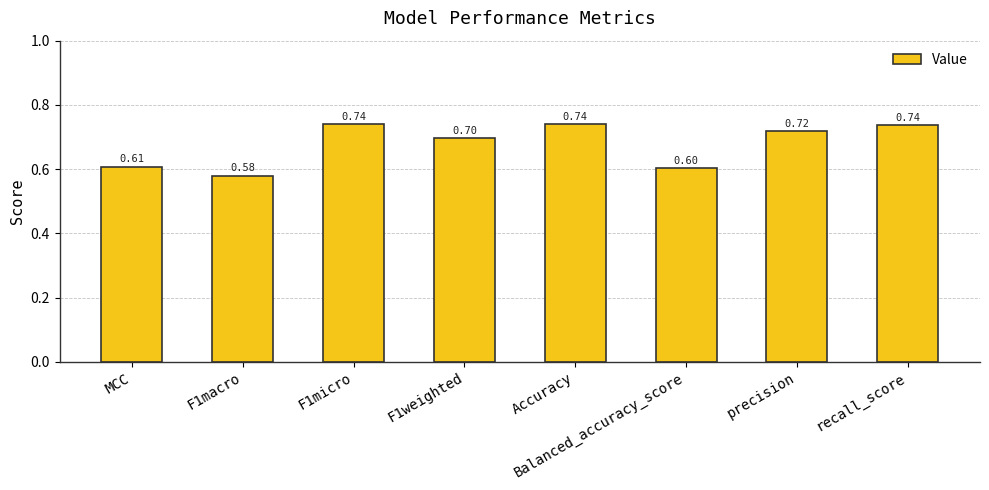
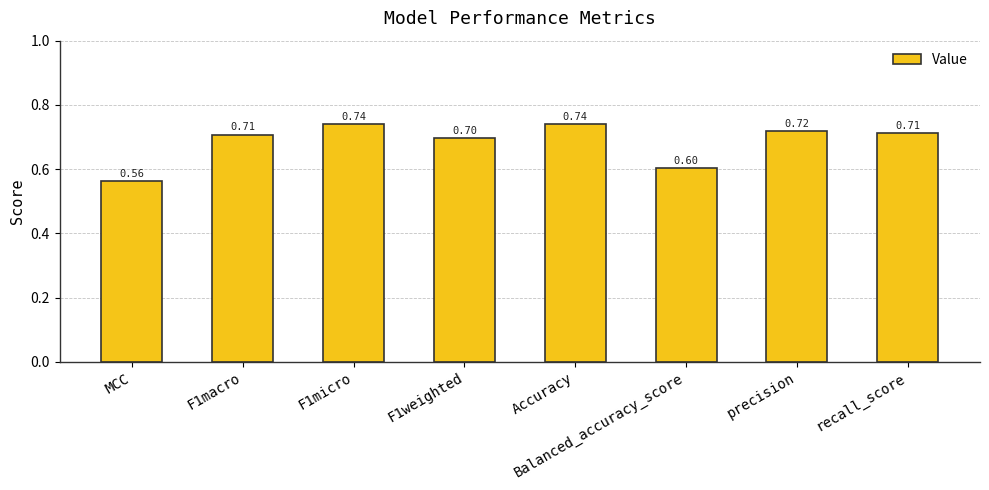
  {
-   "MCC": 0.61,
-   "F1macro": 0.58,
+   "MCC": 0.56,
+   "F1macro": 0.71,
    "F1micro": 0.74,
    "F1weighted": 0.70,
    "Accuracy": 0.74,
    "Balanced_accuracy_score": 0.60,
    "precision": 0.72,
-   "recall_score": 0.74
+   "recall_score": 0.71
  }
